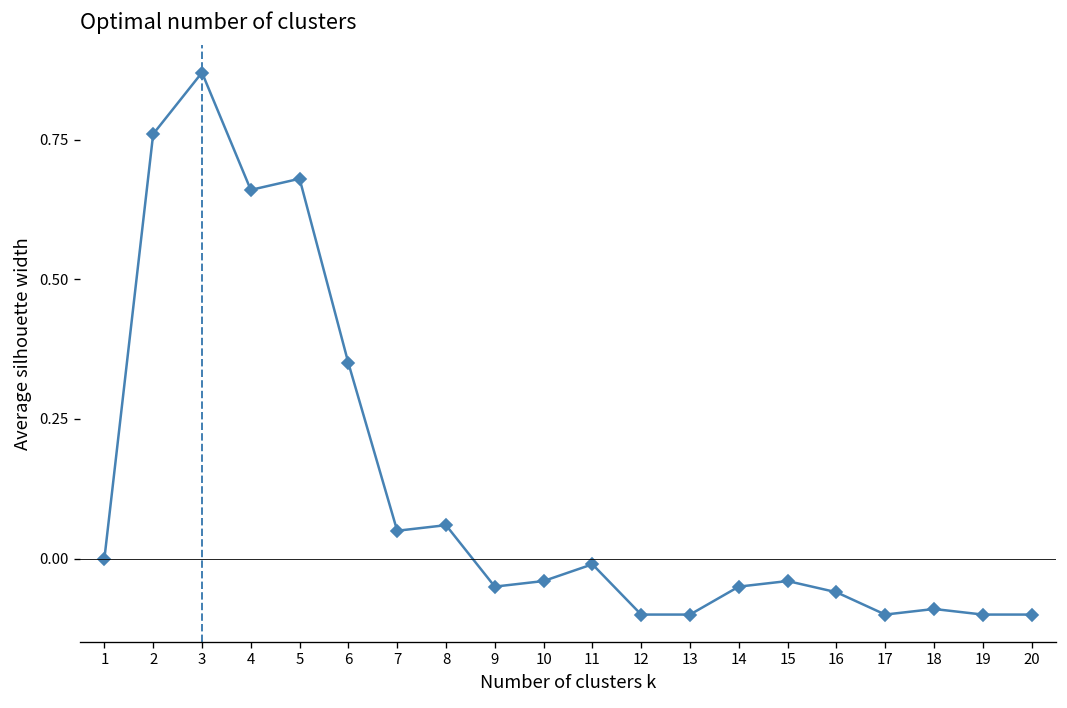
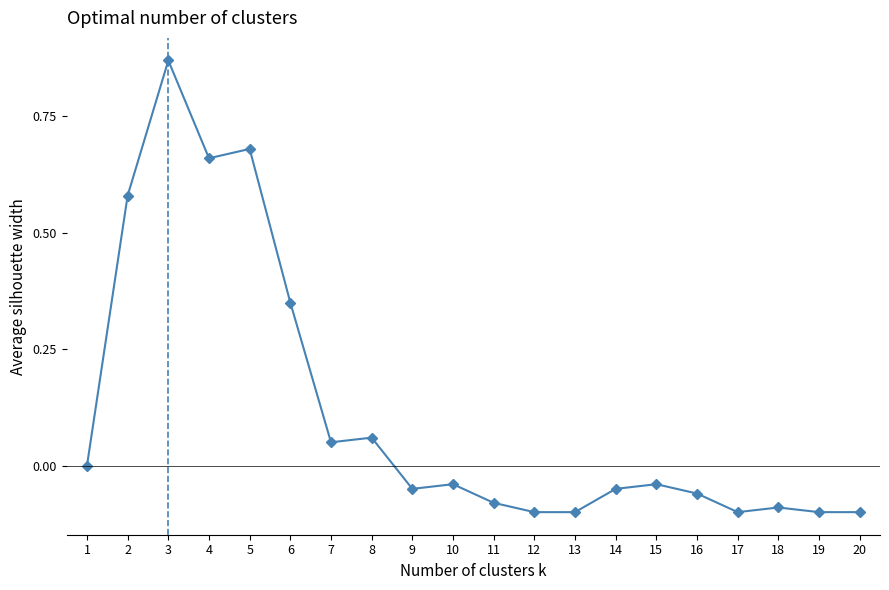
  {
    "1": 0.00,
-   "2": 0.76,
+   "2": 0.58,
    "3": 0.87,
    "4": 0.66,
    "5": 0.68,
    "6": 0.35,
    "7": 0.05,
    "8": 0.06,
    "9": -0.05,
    "10": -0.04,
-   "11": -0.01,
+   "11": -0.08,
    "12": -0.10,
    "13": -0.10,
    "14": -0.05,
    "15": -0.04,
    "16": -0.06,
    "17": -0.10,
    "18": -0.09,
    "19": -0.10,
    "20": -0.10
  }
